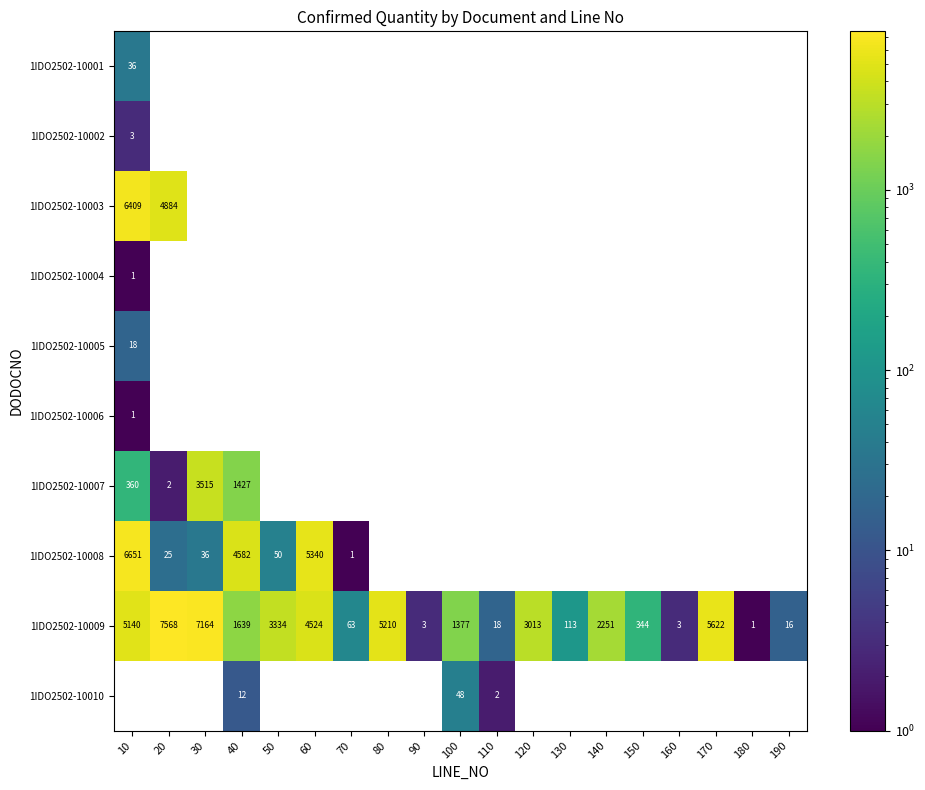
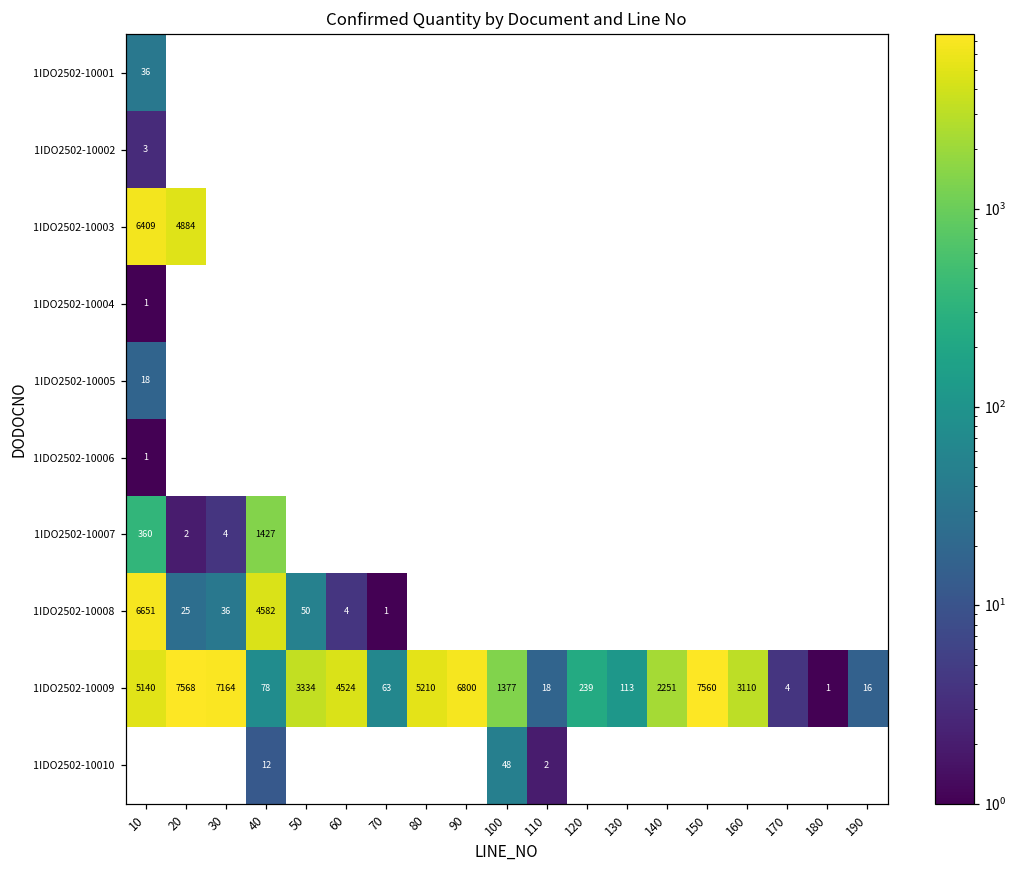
  {
    "1IDO2502-10001": {
      "10": 36
    },
    "1IDO2502-10002": {
      "10": 3
    },
    "1IDO2502-10003": {
      "10": 6409,
      "20": 4884
    },
    "1IDO2502-10004": {
      "10": 1
    },
    "1IDO2502-10005": {
      "10": 18
    },
    "1IDO2502-10006": {
      "10": 1
    },
    "1IDO2502-10007": {
      "10": 360,
      "20": 2,
-     "30": 3515,
+     "30": 4,
      "40": 1427
    },
    "1IDO2502-10008": {
      "10": 6651,
      "20": 25,
      "30": 36,
      "40": 4582,
      "50": 50,
-     "60": 5340,
+     "60": 4,
      "70": 1
    },
    "1IDO2502-10009": {
      "10": 5140,
      "20": 7568,
      "30": 7164,
-     "40": 1639,
+     "40": 78,
      "50": 3334,
      "60": 4524,
      "70": 63,
      "80": 5210,
-     "90": 3,
+     "90": 6800,
      "100": 1377,
      "110": 18,
-     "120": 3013,
+     "120": 239,
      "130": 113,
      "140": 2251,
-     "150": 344,
-     "160": 3,
-     "170": 5622,
+     "150": 7560,
+     "160": 3110,
+     "170": 4,
      "180": 1,
      "190": 16
    },
    "1IDO2502-10010": {
      "40": 12,
      "100": 48,
      "110": 2
    }
  }
